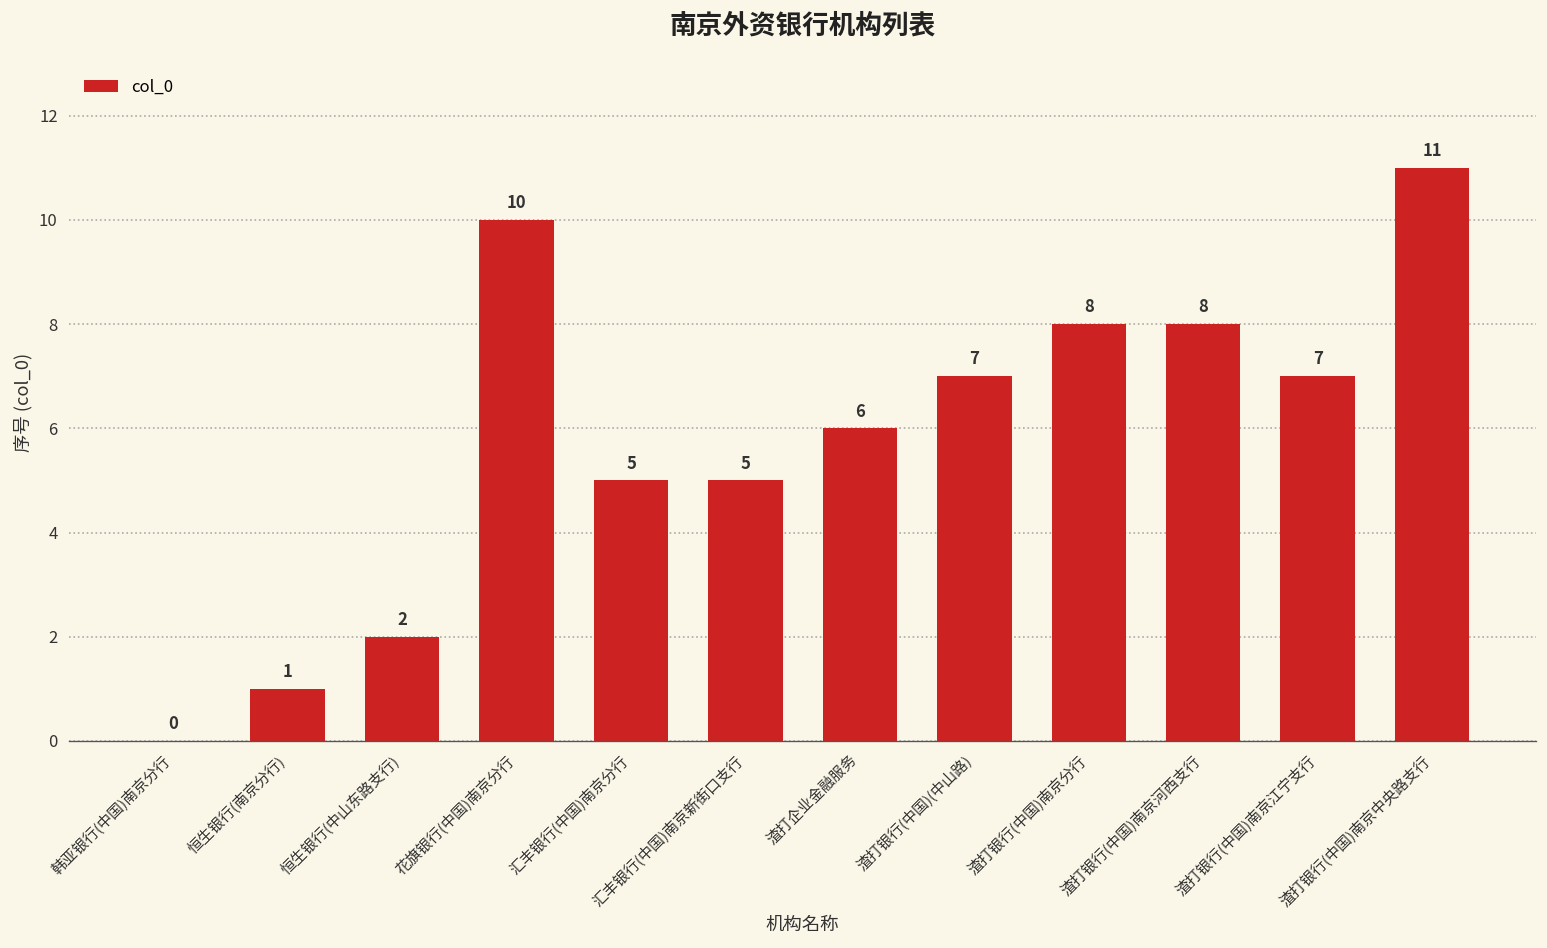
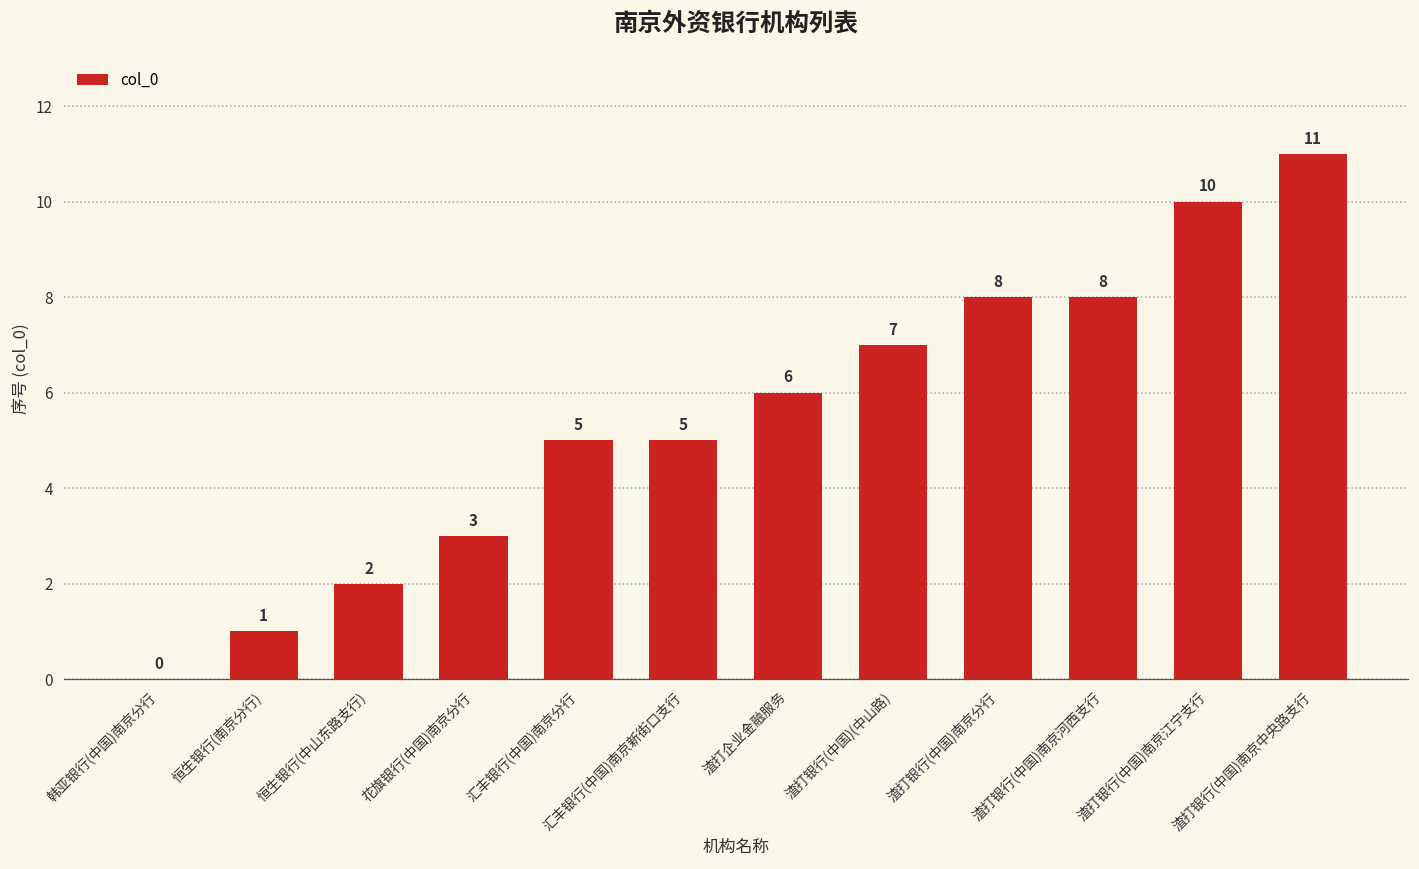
  {
    "韩亚银行(中国)南京分行": 0,
    "恒生银行(南京分行)": 1,
    "恒生银行(中山东路支行)": 2,
-   "花旗银行(中国)南京分行": 10,
+   "花旗银行(中国)南京分行": 3,
    "汇丰银行(中国)南京分行": 5,
    "汇丰银行(中国)南京新街口支行": 5,
    "渣打企业金融服务": 6,
    "渣打银行(中国)(中山路)": 7,
    "渣打银行(中国)南京分行": 8,
    "渣打银行(中国)南京河西支行": 8,
-   "渣打银行(中国)南京江宁支行": 7,
+   "渣打银行(中国)南京江宁支行": 10,
    "渣打银行(中国)南京中央路支行": 11
  }
